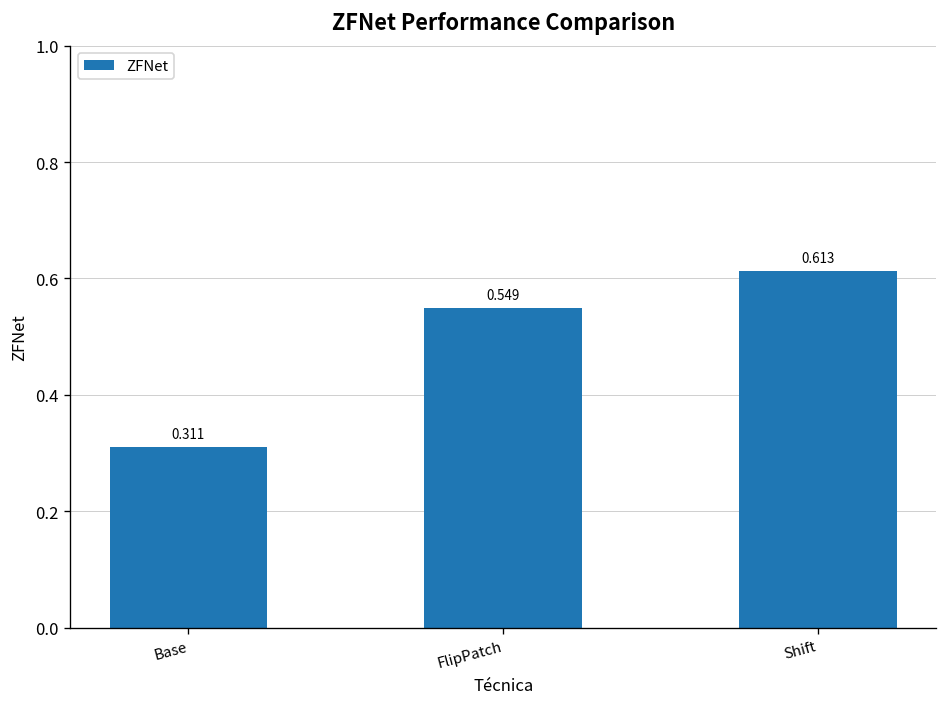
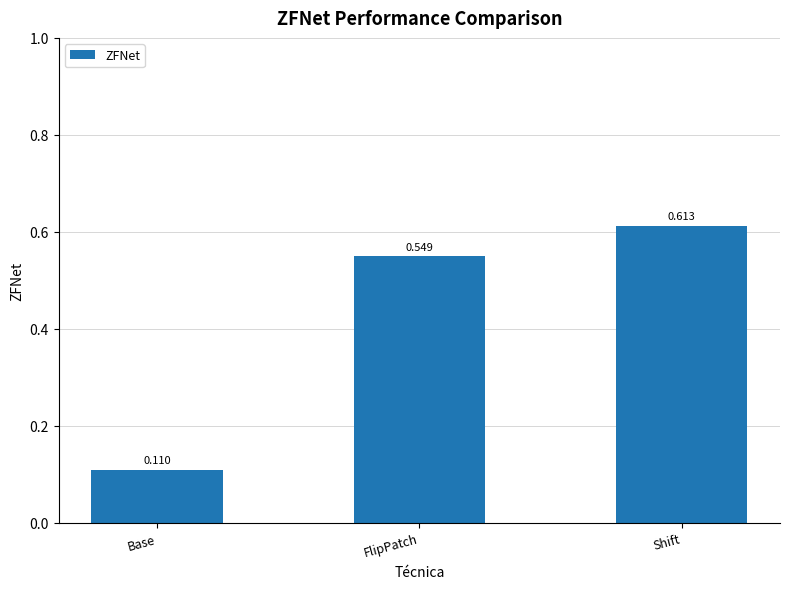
  {
-   "Base": 0.311,
+   "Base": 0.110,
    "FlipPatch": 0.549,
    "Shift": 0.613
  }
